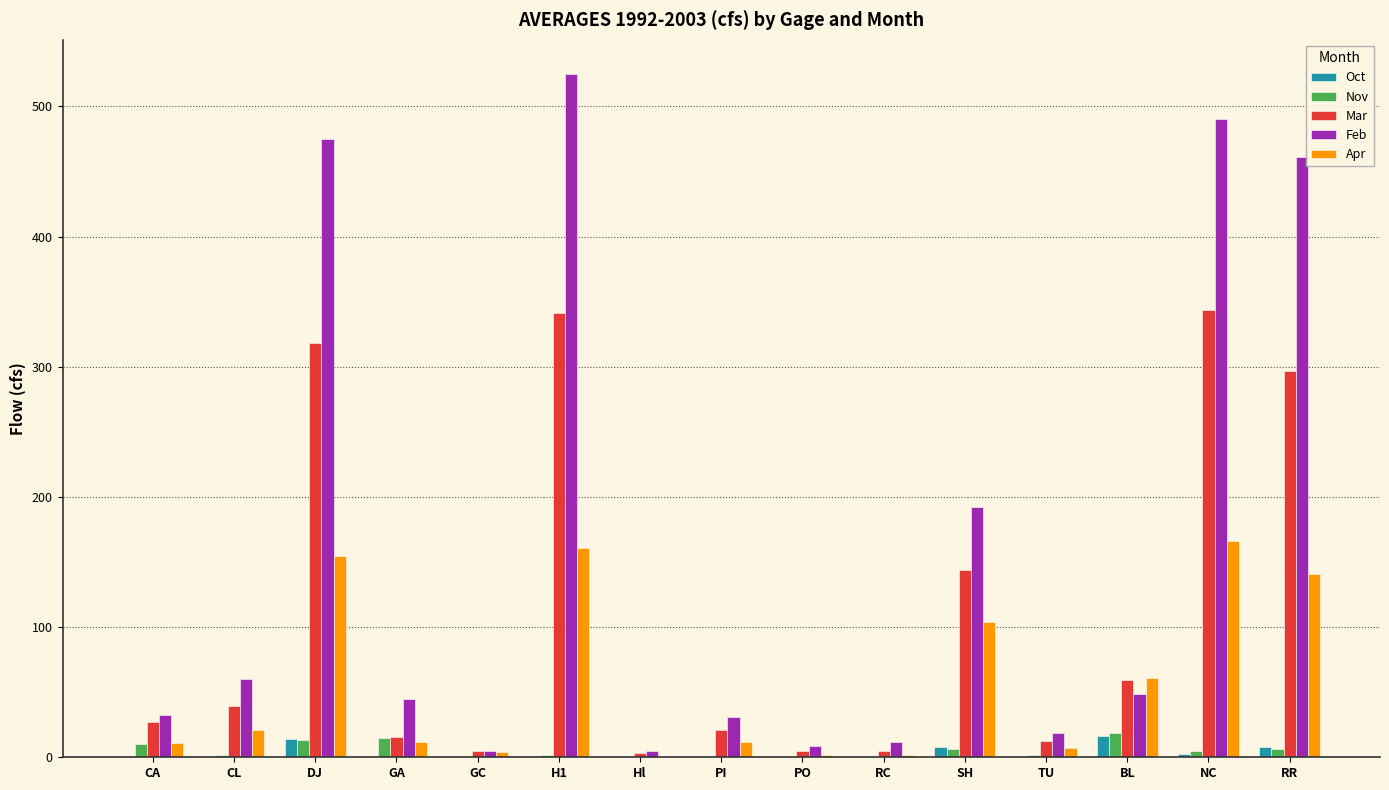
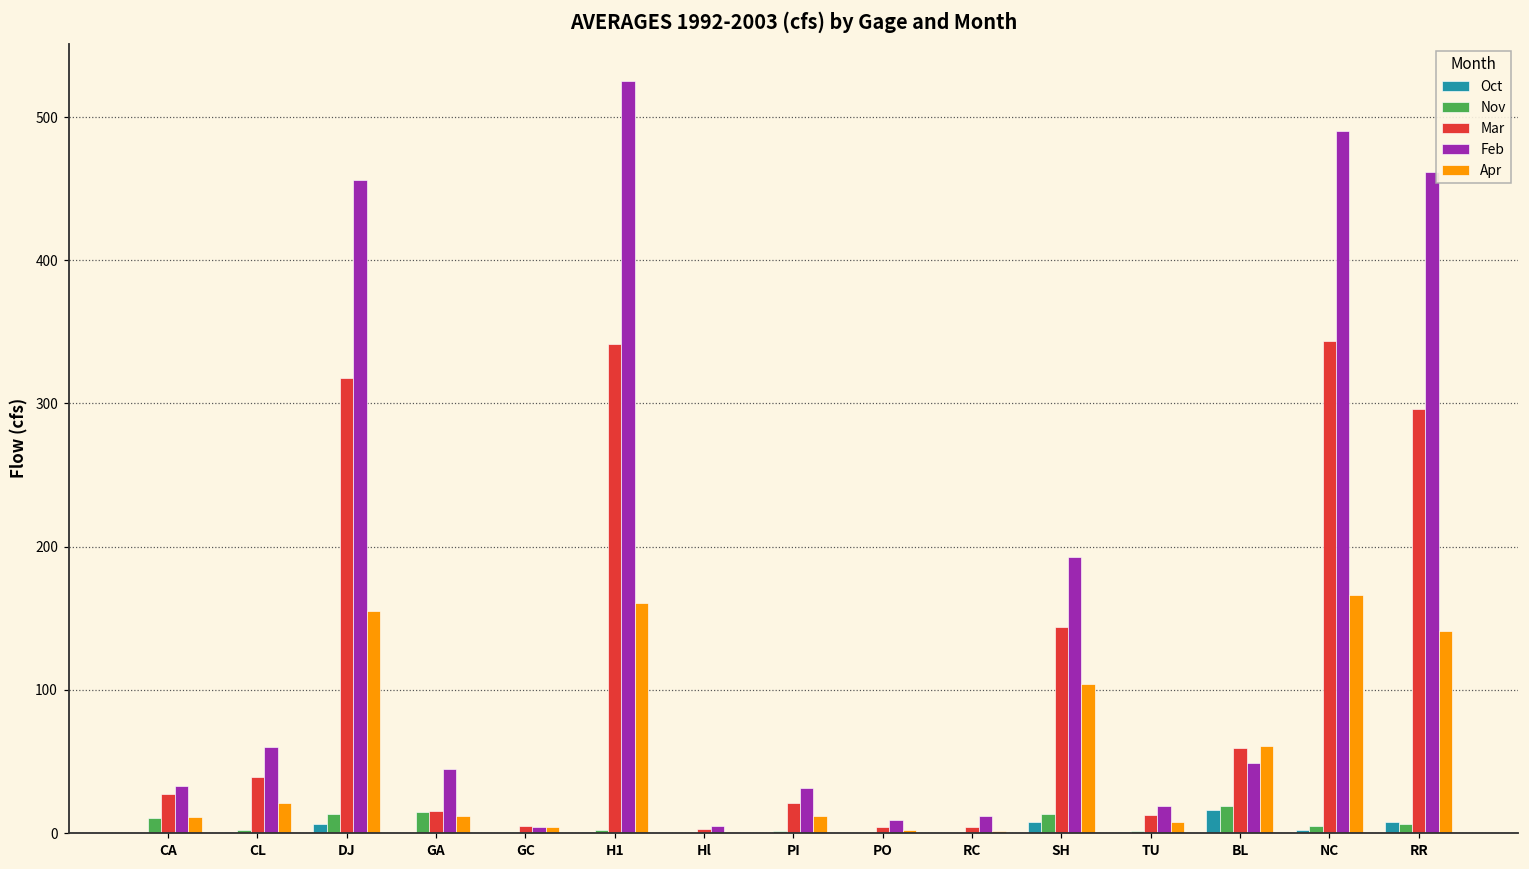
  {
    "Oct": {
-     "DJ": 14,
+     "DJ": 7,
      "GA": 0,
      "GC": 0,
      "Hl": 0,
      "SH": 8,
      "BL": 16,
      "NC": 2,
      "RR": 8
    },
    "Nov": {
      "CA": 11,
      "CL": 2,
      "DJ": 13,
      "GA": 15,
      "H1": 2,
-     "SH": 6,
+     "SH": 13,
      "BL": 19,
      "NC": 5,
      "RR": 6
    },
    "Mar": {
      "CA": 27,
      "CL": 39,
      "DJ": 318,
      "GA": 15,
      "GC": 5,
      "H1": 341,
      "Hl": 3,
      "PI": 21,
      "PO": 5,
      "RC": 5,
      "SH": 144,
      "TU": 13,
      "BL": 59,
      "NC": 344,
      "RR": 296
    },
    "Feb": {
      "CA": 33,
      "CL": 60,
-     "DJ": 475,
+     "DJ": 456,
      "GA": 45,
      "GC": 4,
      "H1": 525,
      "Hl": 5,
      "PI": 31,
      "PO": 9,
      "RC": 12,
      "SH": 192,
      "TU": 19,
      "BL": 49,
      "NC": 490,
      "RR": 462
    },
    "Apr": {
      "CA": 11,
      "CL": 21,
      "DJ": 155,
      "GA": 12,
      "GC": 4,
      "H1": 161,
      "PI": 12,
      "PO": 2,
      "SH": 104,
      "TU": 7,
      "BL": 61,
      "NC": 166,
      "RR": 141
    }
  }
